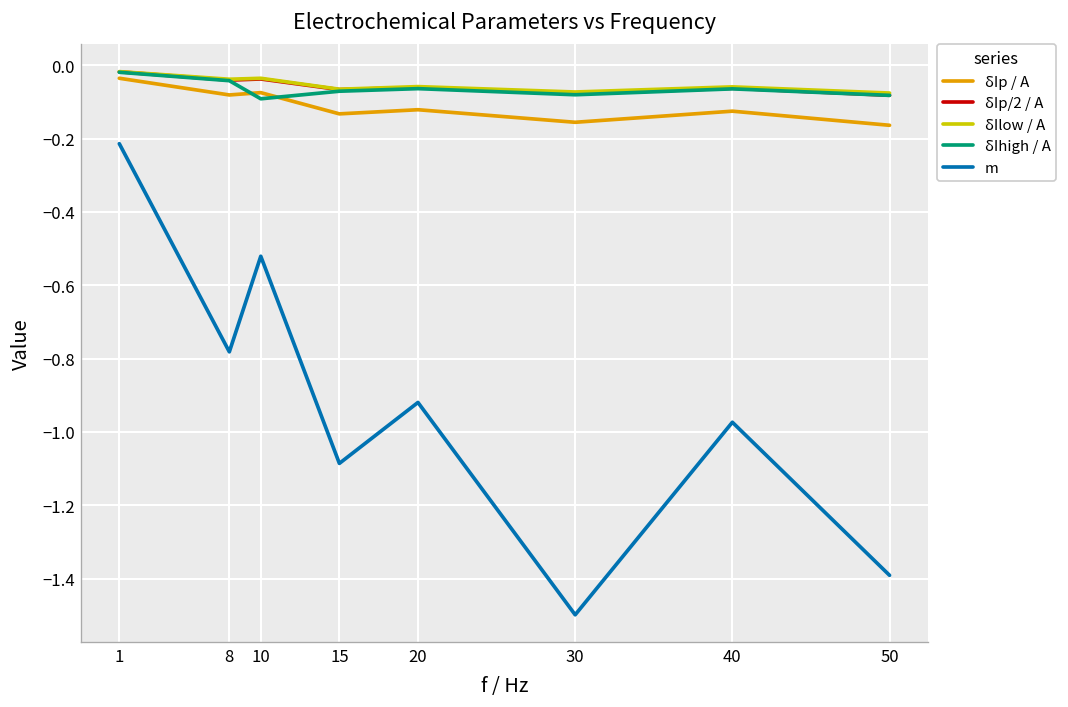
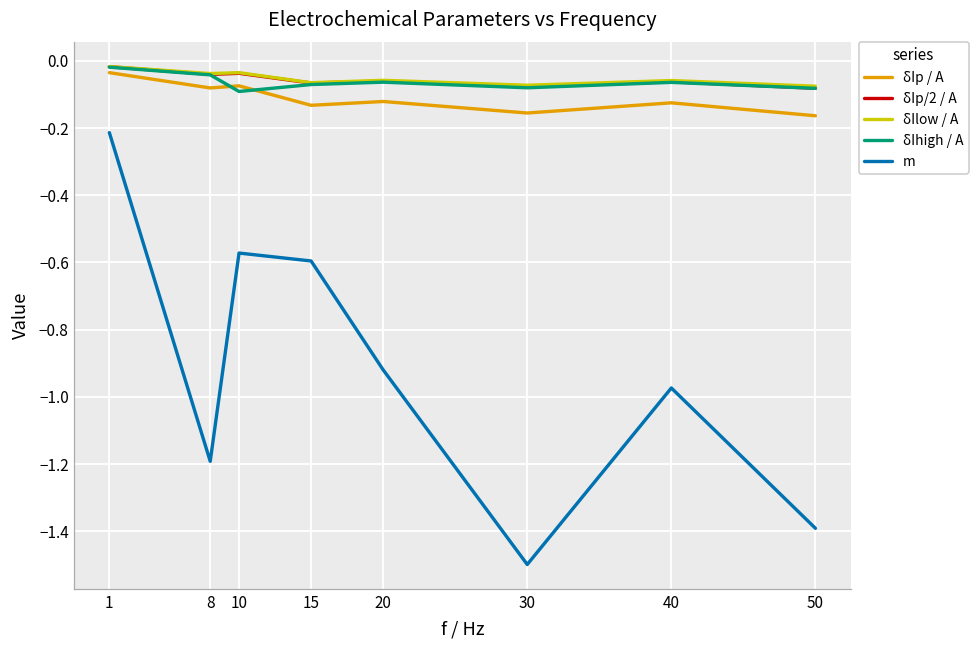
  {
    "δIhigh / A": {
      "10": -0.09
    },
    "m": {
      "1": -0.21,
-     "8": -0.78,
-     "10": -0.52,
-     "15": -1.09,
+     "8": -1.19,
+     "10": -0.57,
+     "15": -0.60,
      "20": -0.92,
      "30": -1.50,
      "40": -0.97,
      "50": -1.39
    }
  }
